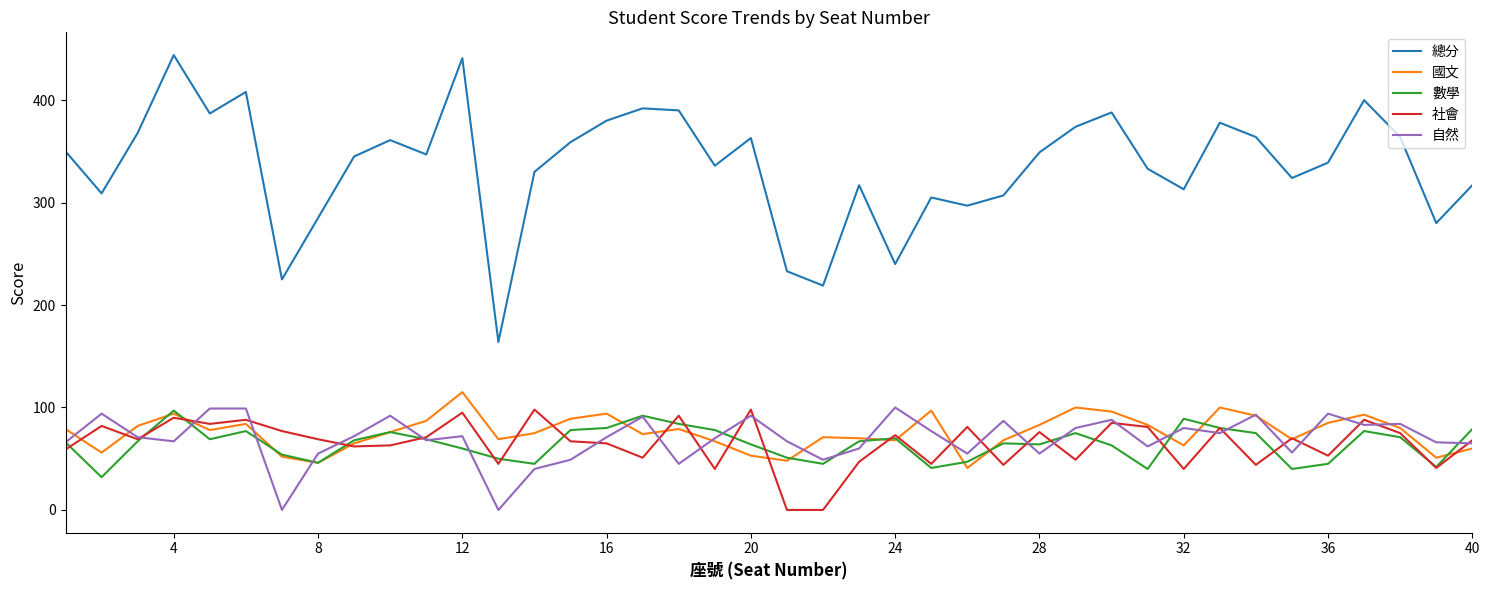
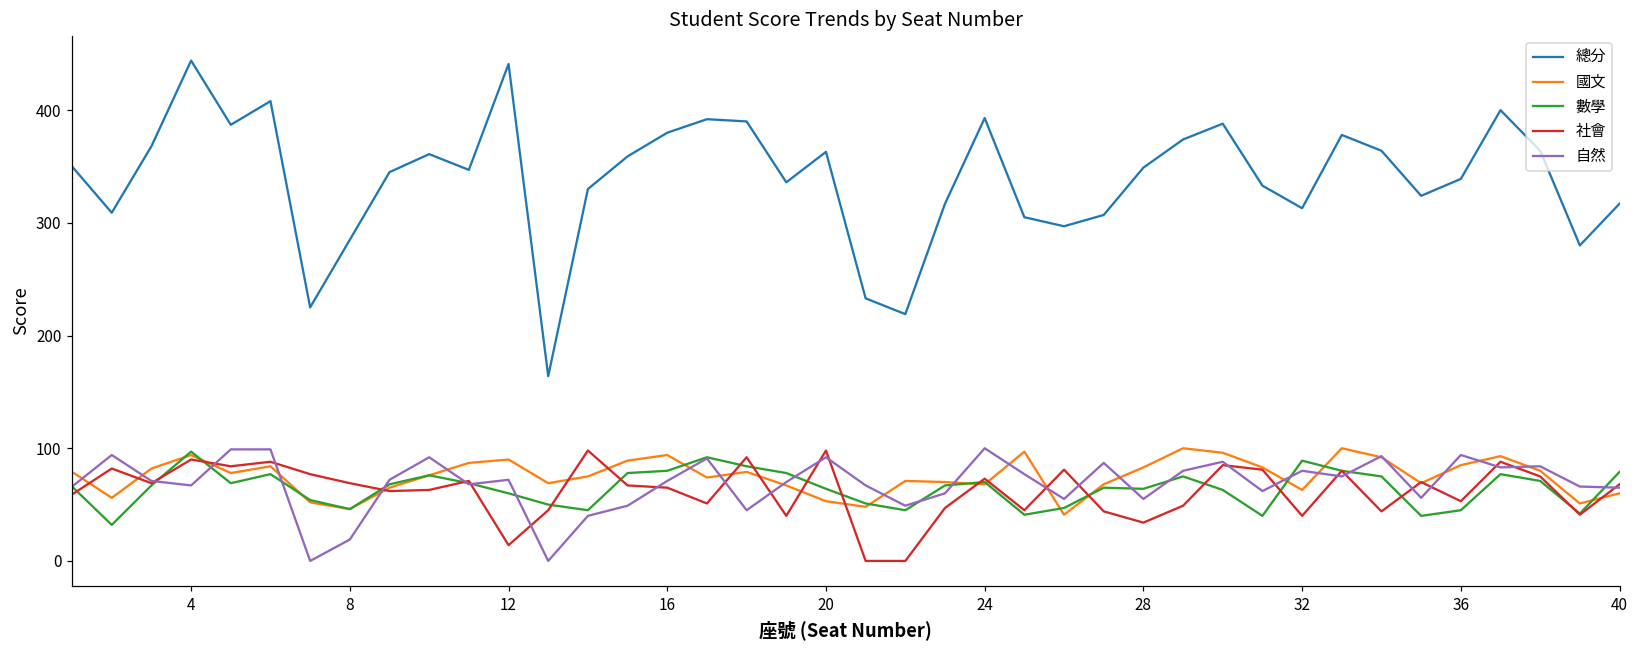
  {
    "總分": {
      "4": 444,
      "8": 285,
      "12": 441,
      "16": 380,
      "20": 363,
-     "24": 240,
+     "24": 393,
      "28": 349,
      "32": 313,
      "36": 339,
      "40": 317
    },
    "國文": {
      "4": 94,
-     "12": 115,
+     "12": 90,
      "16": 94,
      "20": 53,
      "28": 83,
      "32": 63,
      "36": 85,
      "40": 60
    },
    "數學": {
      "4": 97,
      "12": 60,
      "16": 80,
      "20": 64,
      "28": 64,
      "32": 89,
      "36": 45,
      "40": 79
    },
    "社會": {
      "4": 90,
      "8": 69,
-     "12": 95,
+     "12": 14,
      "16": 65,
      "20": 98,
      "24": 73,
-     "28": 76,
+     "28": 34,
      "32": 40,
      "36": 53,
      "40": 68
    },
    "自然": {
      "4": 67,
-     "8": 55,
+     "8": 19,
      "12": 72,
      "16": 71,
      "20": 92,
      "24": 100,
      "28": 55,
      "32": 80,
      "36": 94,
      "40": 65
    }
  }
